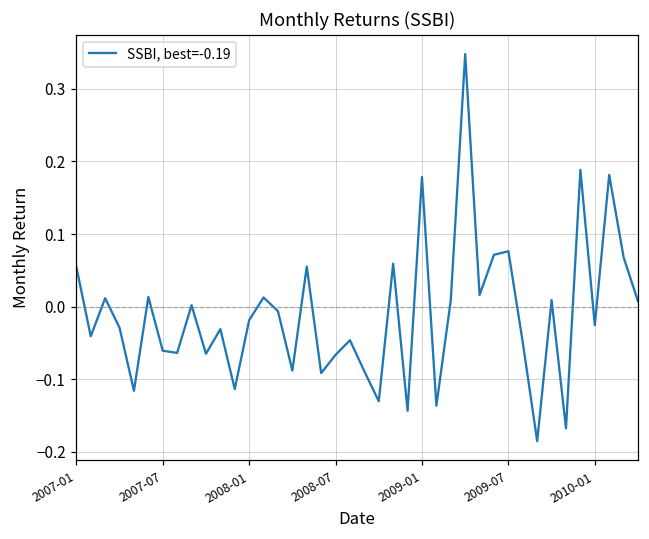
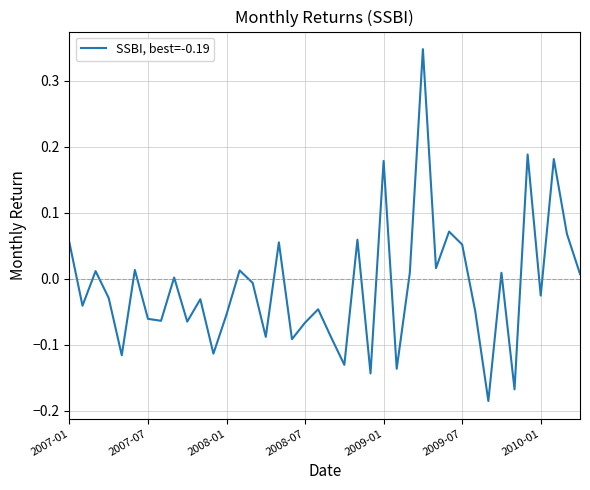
  {
    "2007-01": 0.05,
    "2007-07": -0.06,
-   "2008-01": -0.02,
+   "2008-01": -0.05,
    "2008-07": -0.07,
    "2009-01": 0.18,
-   "2009-07": 0.08,
+   "2009-07": 0.05,
    "2010-01": -0.03
  }
